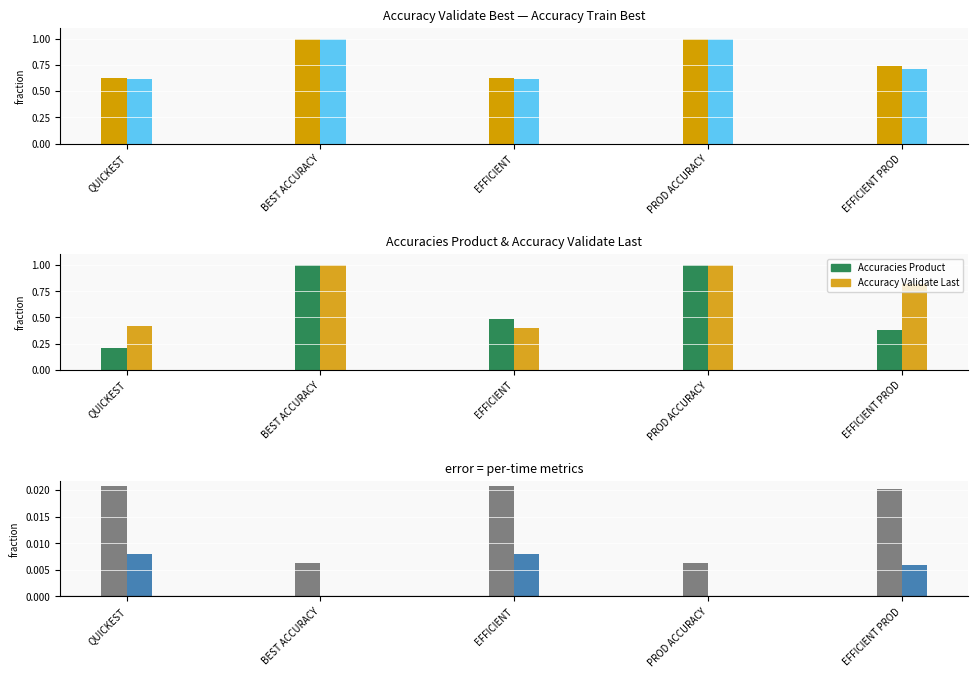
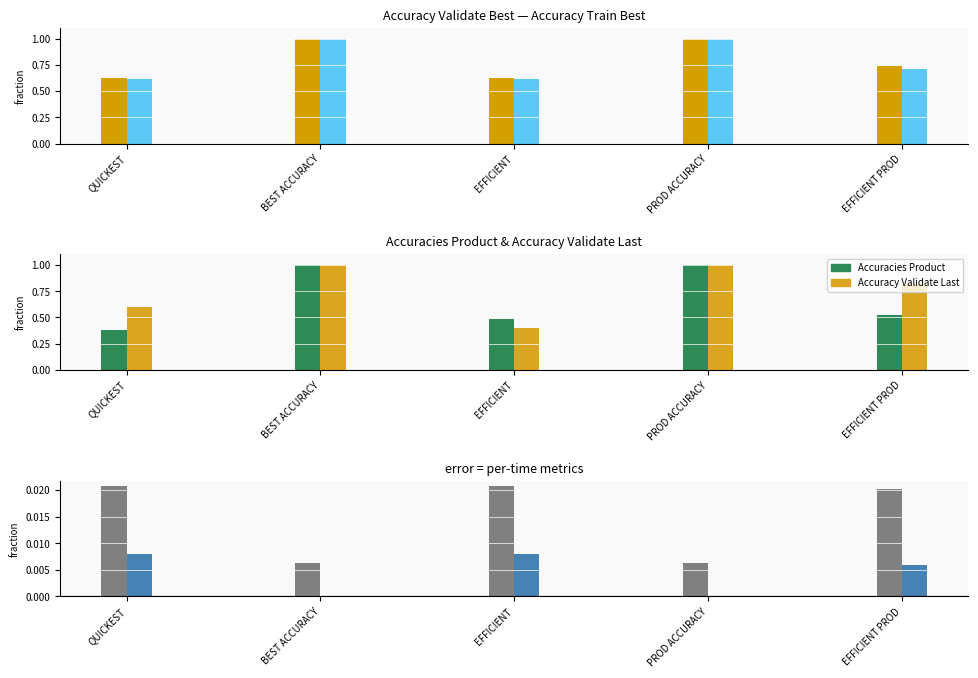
  {
    "Accuracies Product & Accuracy Validate Last": {
      "Accuracies Product": {
-       "QUICKEST": 0.21,
+       "QUICKEST": 0.38,
        "BEST ACCURACY": 1.00,
        "EFFICIENT": 0.48,
        "PROD ACCURACY": 1.00,
-       "EFFICIENT PROD": 0.38
+       "EFFICIENT PROD": 0.52
      },
      "Accuracy Validate Last": {
-       "QUICKEST": 0.42,
+       "QUICKEST": 0.60,
        "BEST ACCURACY": 1.00,
        "EFFICIENT": 0.40,
        "PROD ACCURACY": 1.00
      }
    }
  }
